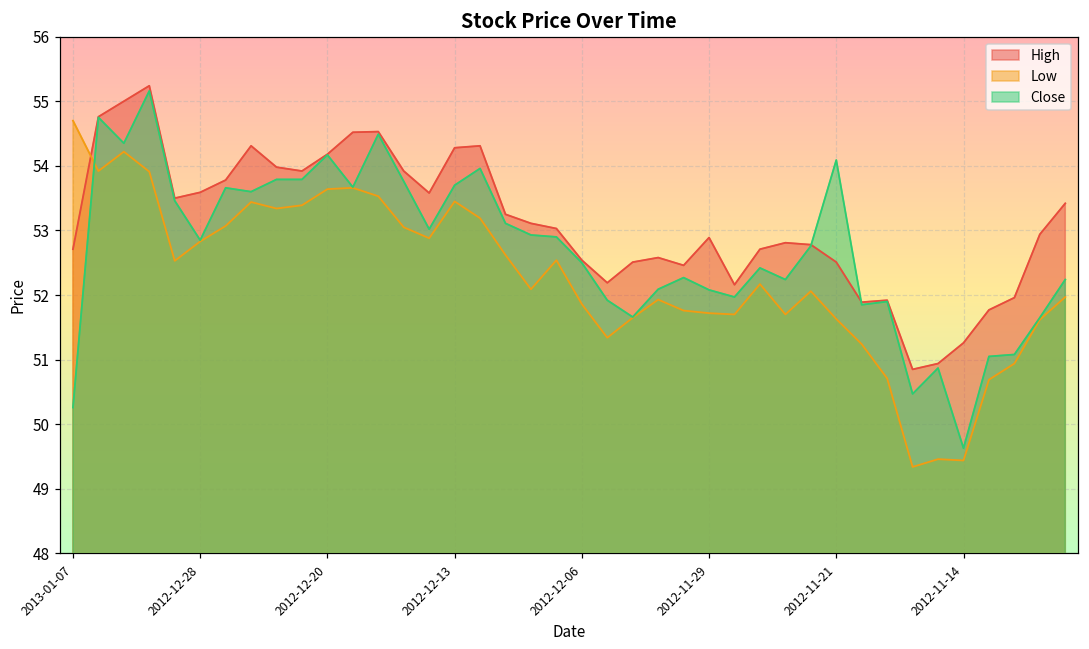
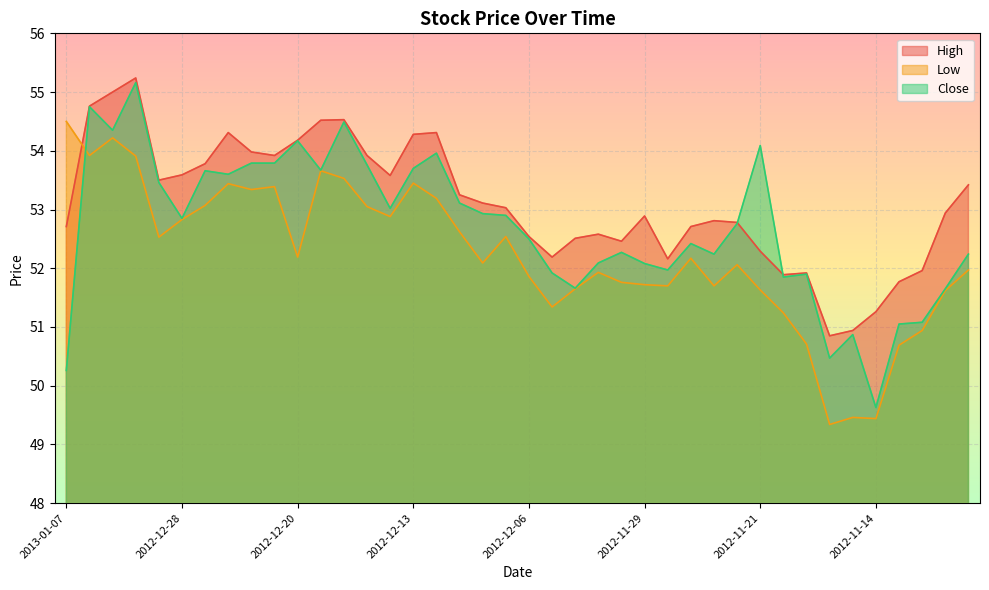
  {
    "High": {
      "2013-01-07": 52.7,
      "2012-12-28": 53.6,
      "2012-12-13": 54.3,
      "2012-11-29": 52.9,
-     "2012-11-21": 52.5,
+     "2012-11-21": 52.3,
      "2012-11-14": 51.3
    },
    "Low": {
-     "2013-01-07": 54.7,
-     "2012-12-20": 53.6,
+     "2013-01-07": 54.5,
+     "2012-12-20": 52.2,
      "2012-12-13": 53.5,
      "2012-12-06": 51.9,
      "2012-11-29": 51.7,
      "2012-11-21": 51.6,
      "2012-11-14": 49.4
    },
    "Close": {
      "2013-01-07": 50.3,
      "2012-12-13": 53.7,
      "2012-11-29": 52.1,
      "2012-11-21": 54.1,
      "2012-11-14": 49.6
    }
  }
